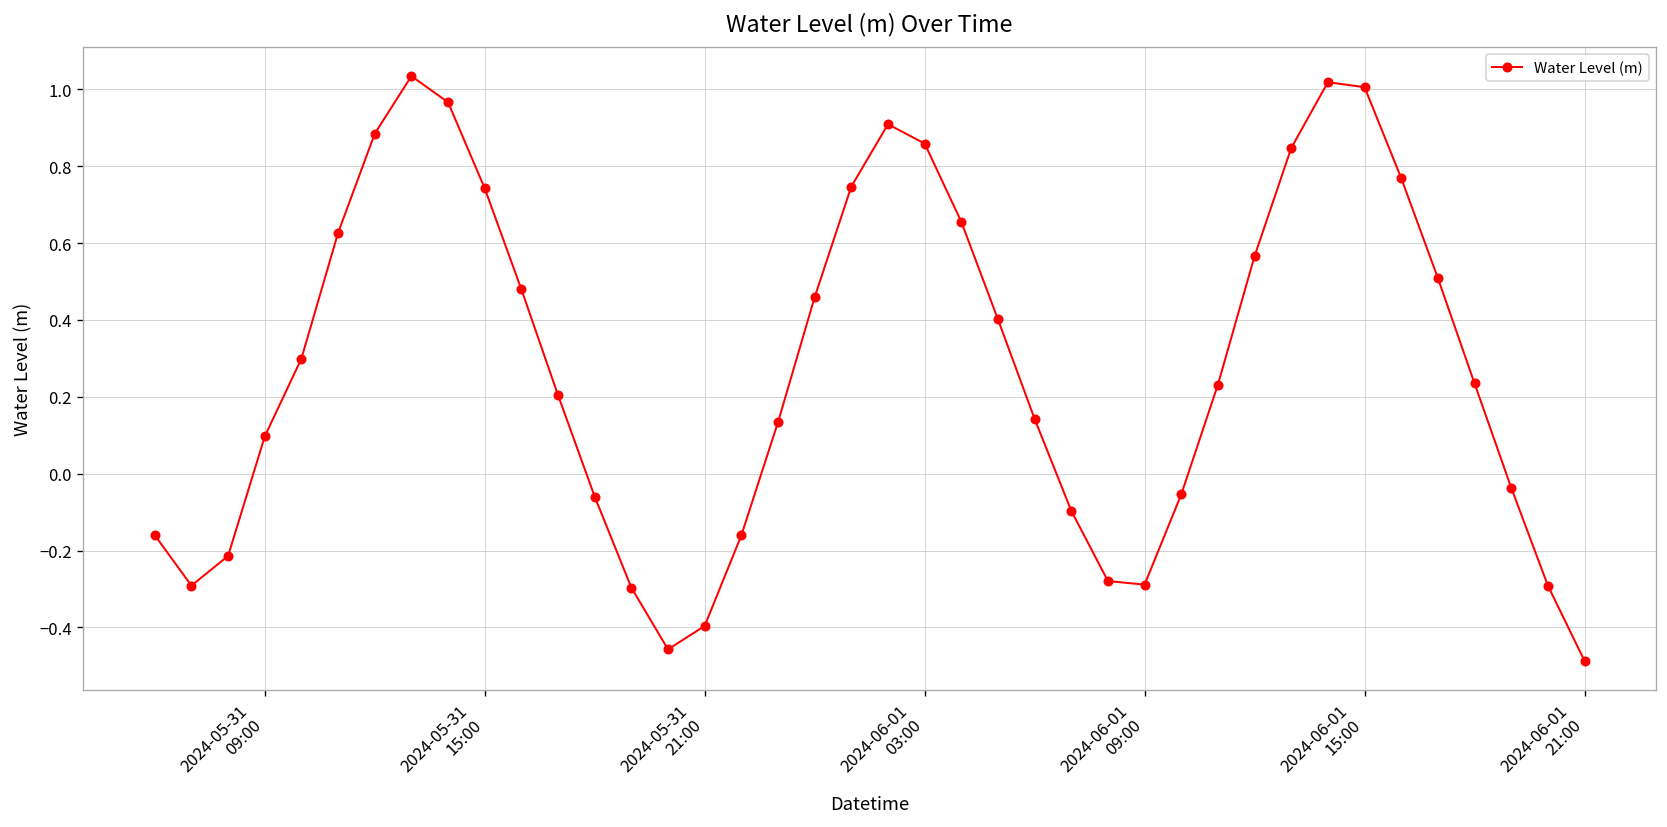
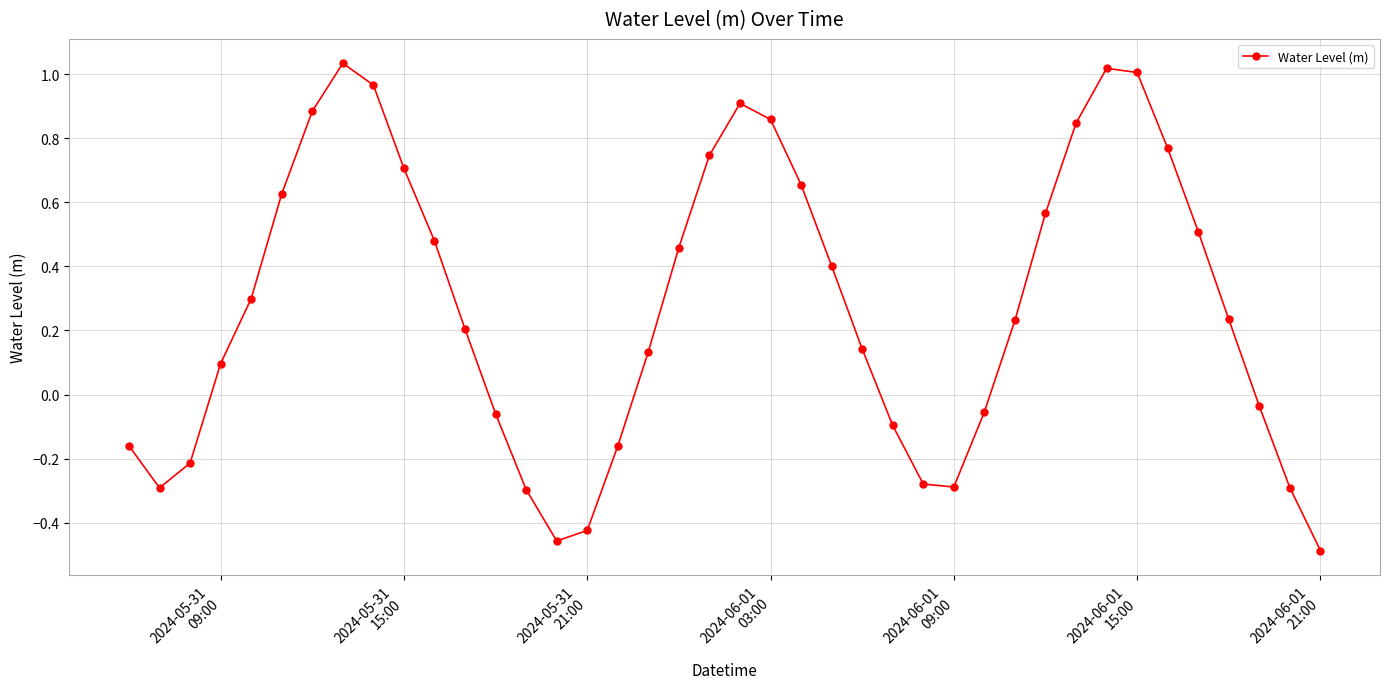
  {
    "2024-05-31 09:00": 0.10,
-   "2024-05-31 15:00": 0.74,
-   "2024-05-31 21:00": -0.40,
+   "2024-05-31 15:00": 0.71,
+   "2024-05-31 21:00": -0.42,
    "2024-06-01 03:00": 0.86,
    "2024-06-01 09:00": -0.29,
    "2024-06-01 15:00": 1.01,
    "2024-06-01 21:00": -0.49
  }
